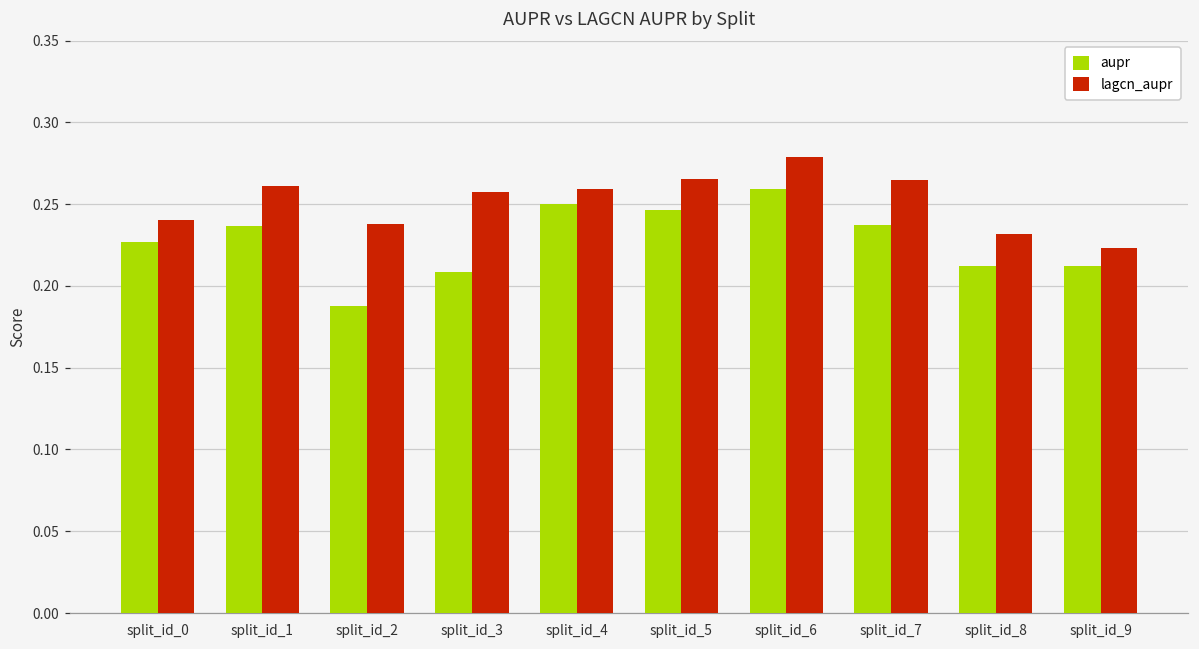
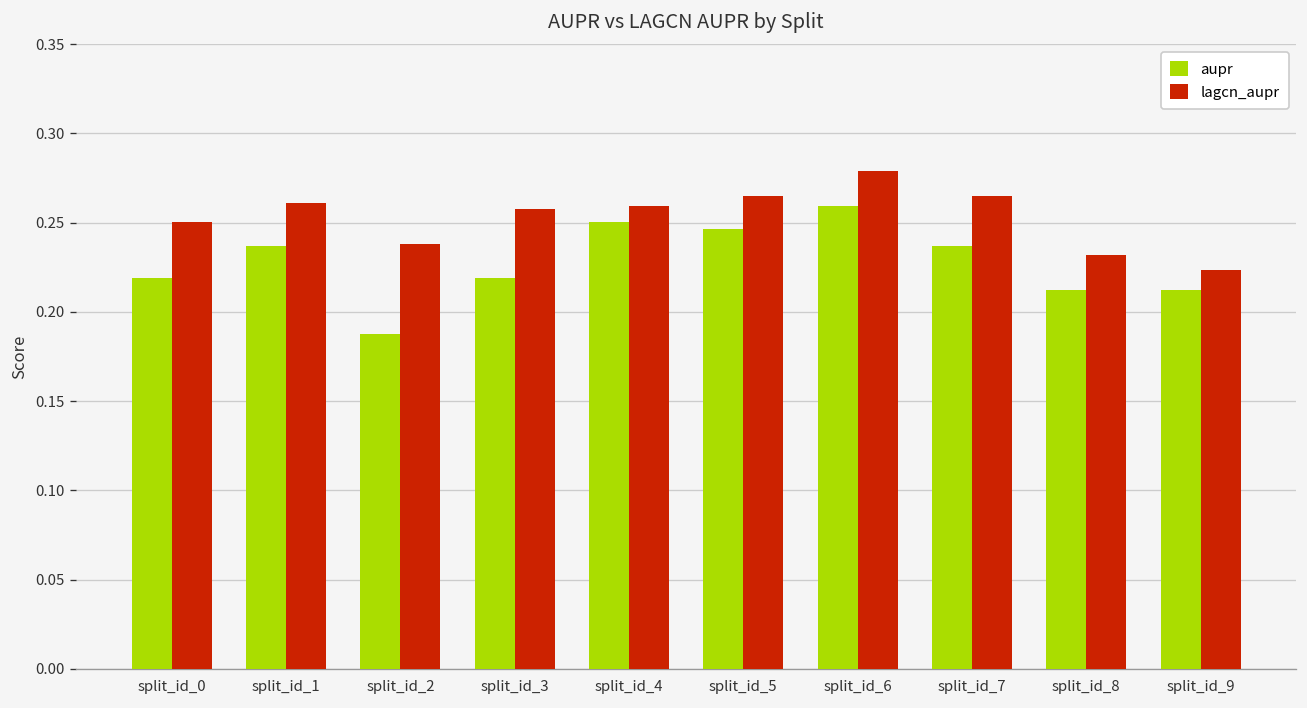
  {
    "aupr": {
-     "split_id_0": 0.227,
+     "split_id_0": 0.219,
      "split_id_1": 0.237,
      "split_id_2": 0.188,
-     "split_id_3": 0.208,
+     "split_id_3": 0.219,
      "split_id_4": 0.250,
      "split_id_5": 0.246,
      "split_id_6": 0.259,
      "split_id_7": 0.237,
      "split_id_8": 0.212,
      "split_id_9": 0.212
    },
    "lagcn_aupr": {
-     "split_id_0": 0.240,
+     "split_id_0": 0.251,
      "split_id_1": 0.261,
      "split_id_2": 0.238,
      "split_id_3": 0.258,
      "split_id_4": 0.259,
      "split_id_5": 0.265,
      "split_id_6": 0.279,
      "split_id_7": 0.265,
      "split_id_8": 0.232,
      "split_id_9": 0.223
    }
  }
